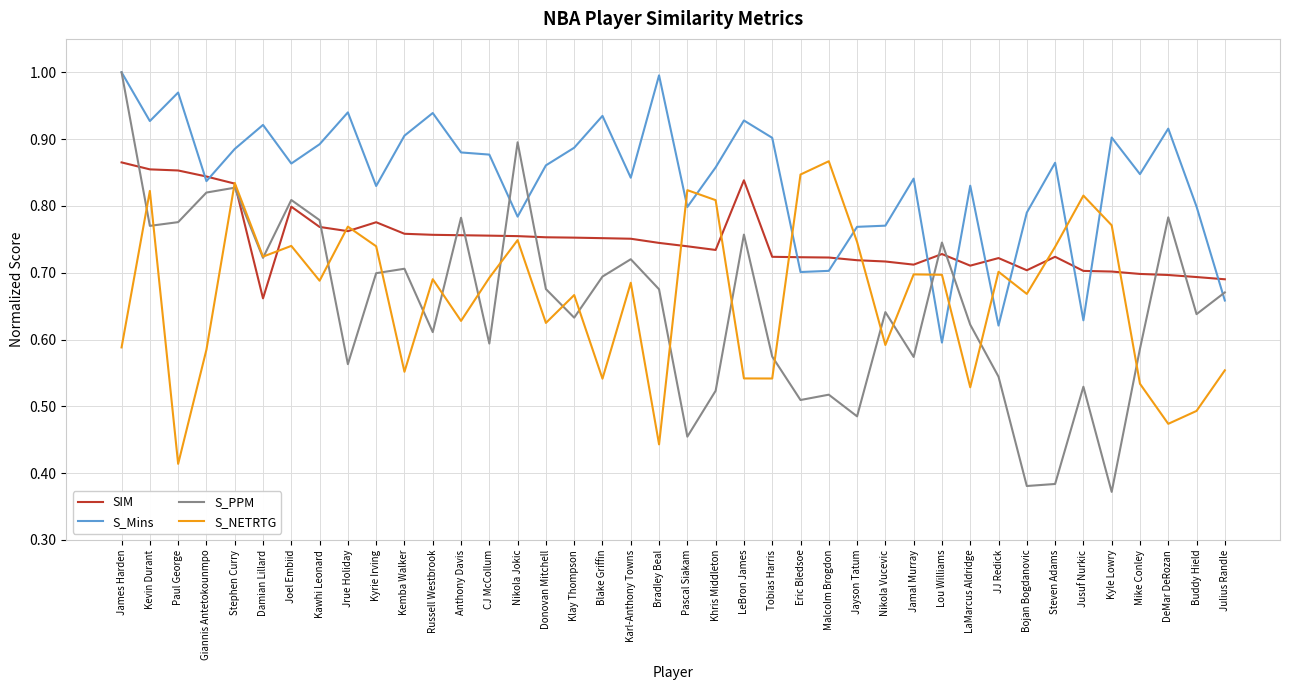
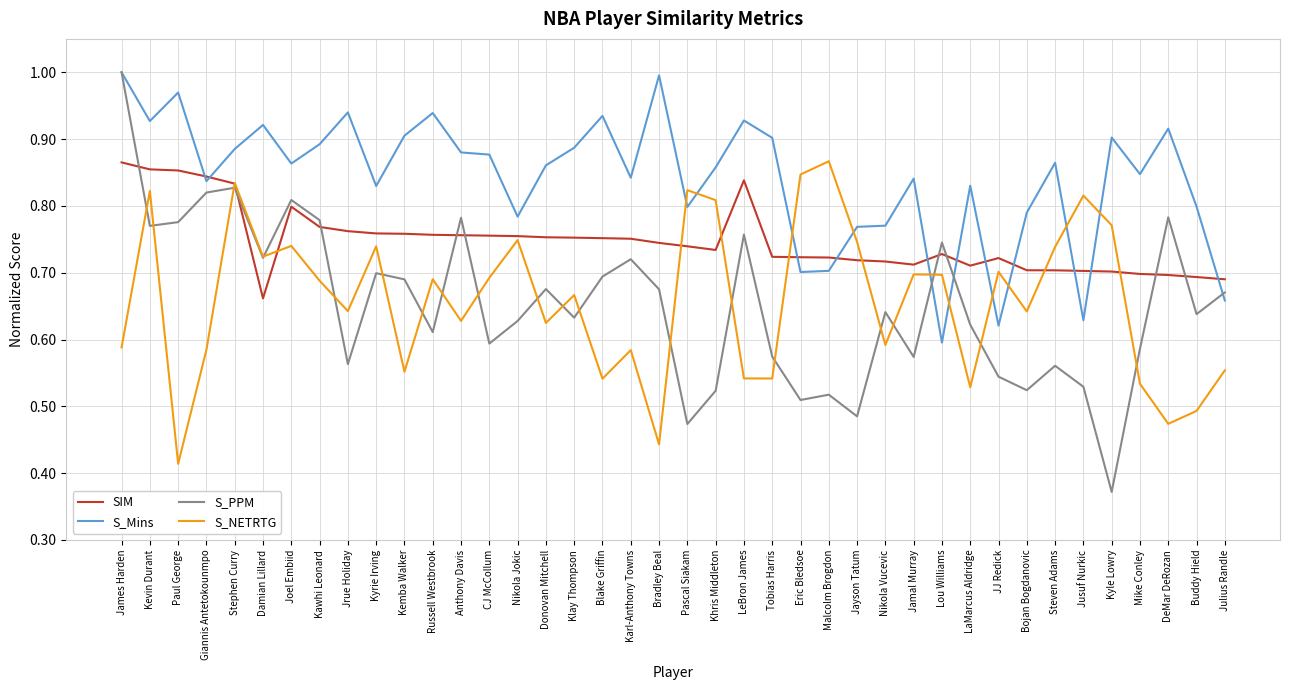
  {
    "SIM": {
      "James Harden": 0.87,
      "Kevin Durant": 0.85,
      "Paul George": 0.85,
      "Giannis Antetokounmpo": 0.84,
      "Damian Lillard": 0.66,
      "Joel Embiid": 0.80,
      "Kawhi Leonard": 0.77,
      "Jrue Holiday": 0.76,
-     "Kyrie Irving": 0.78,
+     "Kyrie Irving": 0.76,
      "Kemba Walker": 0.76,
      "Russell Westbrook": 0.76,
      "Anthony Davis": 0.76,
      "CJ McCollum": 0.76,
      "Nikola Jokic": 0.75,
      "Donovan Mitchell": 0.75,
      "Klay Thompson": 0.75,
      "Blake Griffin": 0.75,
      "Karl-Anthony Towns": 0.75,
      "Bradley Beal": 0.74,
      "Pascal Siakam": 0.74,
      "Khris Middleton": 0.73,
      "LeBron James": 0.84,
      "Tobias Harris": 0.72,
      "Eric Bledsoe": 0.72,
      "Malcolm Brogdon": 0.72,
      "Jayson Tatum": 0.72,
      "Nikola Vucevic": 0.72,
      "Jamal Murray": 0.71,
      "Lou Williams": 0.73,
      "LaMarcus Aldridge": 0.71,
      "JJ Redick": 0.72,
      "Bojan Bogdanovic": 0.70,
-     "Steven Adams": 0.72,
+     "Steven Adams": 0.70,
      "Jusuf Nurkic": 0.70,
      "Kyle Lowry": 0.70,
      "Mike Conley": 0.70,
      "DeMar DeRozan": 0.70,
      "Buddy Hield": 0.69,
      "Julius Randle": 0.69
    },
    "S_Mins": {
      "Kevin Durant": 0.93,
      "Paul George": 0.97,
      "Giannis Antetokounmpo": 0.84,
      "Stephen Curry": 0.89,
      "Damian Lillard": 0.92,
      "Joel Embiid": 0.86,
      "Kawhi Leonard": 0.89,
      "Jrue Holiday": 0.94,
      "Kyrie Irving": 0.83,
      "Kemba Walker": 0.91,
      "Russell Westbrook": 0.94,
      "Anthony Davis": 0.88,
      "CJ McCollum": 0.88,
      "Nikola Jokic": 0.78,
      "Donovan Mitchell": 0.86,
      "Klay Thompson": 0.89,
      "Blake Griffin": 0.93,
      "Karl-Anthony Towns": 0.84,
      "Bradley Beal": 1.00,
      "Pascal Siakam": 0.80,
      "Khris Middleton": 0.86,
      "LeBron James": 0.93,
      "Tobias Harris": 0.90,
      "Eric Bledsoe": 0.70,
      "Malcolm Brogdon": 0.70,
      "Jayson Tatum": 0.77,
      "Nikola Vucevic": 0.77,
      "Jamal Murray": 0.84,
      "Lou Williams": 0.60,
      "LaMarcus Aldridge": 0.83,
      "JJ Redick": 0.62,
      "Bojan Bogdanovic": 0.79,
      "Steven Adams": 0.86,
      "Jusuf Nurkic": 0.63,
      "Kyle Lowry": 0.90,
      "Mike Conley": 0.85,
      "DeMar DeRozan": 0.92,
      "Buddy Hield": 0.80,
      "Julius Randle": 0.66
    },
    "S_PPM": {
      "Kevin Durant": 0.77,
      "Paul George": 0.78,
      "Giannis Antetokounmpo": 0.82,
      "Stephen Curry": 0.83,
      "Joel Embiid": 0.81,
      "Kawhi Leonard": 0.78,
      "Jrue Holiday": 0.56,
      "Kyrie Irving": 0.70,
-     "Kemba Walker": 0.71,
+     "Kemba Walker": 0.69,
      "Russell Westbrook": 0.61,
      "Anthony Davis": 0.78,
      "CJ McCollum": 0.59,
-     "Nikola Jokic": 0.90,
+     "Nikola Jokic": 0.63,
      "Donovan Mitchell": 0.68,
      "Klay Thompson": 0.63,
      "Blake Griffin": 0.69,
      "Karl-Anthony Towns": 0.72,
      "Bradley Beal": 0.68,
-     "Pascal Siakam": 0.45,
+     "Pascal Siakam": 0.47,
      "Khris Middleton": 0.52,
      "LeBron James": 0.76,
      "Tobias Harris": 0.57,
      "Eric Bledsoe": 0.51,
      "Malcolm Brogdon": 0.52,
      "Jayson Tatum": 0.49,
      "Nikola Vucevic": 0.64,
      "Jamal Murray": 0.57,
      "Lou Williams": 0.75,
      "LaMarcus Aldridge": 0.62,
      "JJ Redick": 0.54,
-     "Bojan Bogdanovic": 0.38,
-     "Steven Adams": 0.38,
+     "Bojan Bogdanovic": 0.52,
+     "Steven Adams": 0.56,
      "Jusuf Nurkic": 0.53,
      "Kyle Lowry": 0.37,
      "Mike Conley": 0.59,
      "DeMar DeRozan": 0.78,
      "Buddy Hield": 0.64,
      "Julius Randle": 0.67
    },
    "S_NETRTG": {
      "James Harden": 0.59,
      "Kevin Durant": 0.82,
      "Paul George": 0.41,
      "Giannis Antetokounmpo": 0.58,
      "Joel Embiid": 0.74,
      "Kawhi Leonard": 0.69,
-     "Jrue Holiday": 0.77,
+     "Jrue Holiday": 0.64,
      "Kyrie Irving": 0.74,
      "Kemba Walker": 0.55,
      "Russell Westbrook": 0.69,
      "Anthony Davis": 0.63,
      "CJ McCollum": 0.69,
      "Nikola Jokic": 0.75,
      "Donovan Mitchell": 0.62,
      "Klay Thompson": 0.67,
      "Blake Griffin": 0.54,
-     "Karl-Anthony Towns": 0.68,
+     "Karl-Anthony Towns": 0.58,
      "Bradley Beal": 0.44,
      "Pascal Siakam": 0.82,
      "Khris Middleton": 0.81,
      "LeBron James": 0.54,
      "Tobias Harris": 0.54,
      "Eric Bledsoe": 0.85,
      "Malcolm Brogdon": 0.87,
      "Jayson Tatum": 0.75,
      "Nikola Vucevic": 0.59,
      "Jamal Murray": 0.70,
      "Lou Williams": 0.70,
      "LaMarcus Aldridge": 0.53,
      "JJ Redick": 0.70,
-     "Bojan Bogdanovic": 0.67,
+     "Bojan Bogdanovic": 0.64,
      "Steven Adams": 0.74,
      "Jusuf Nurkic": 0.82,
      "Kyle Lowry": 0.77,
      "Mike Conley": 0.53,
      "DeMar DeRozan": 0.47,
      "Buddy Hield": 0.49,
      "Julius Randle": 0.55
    }
  }
